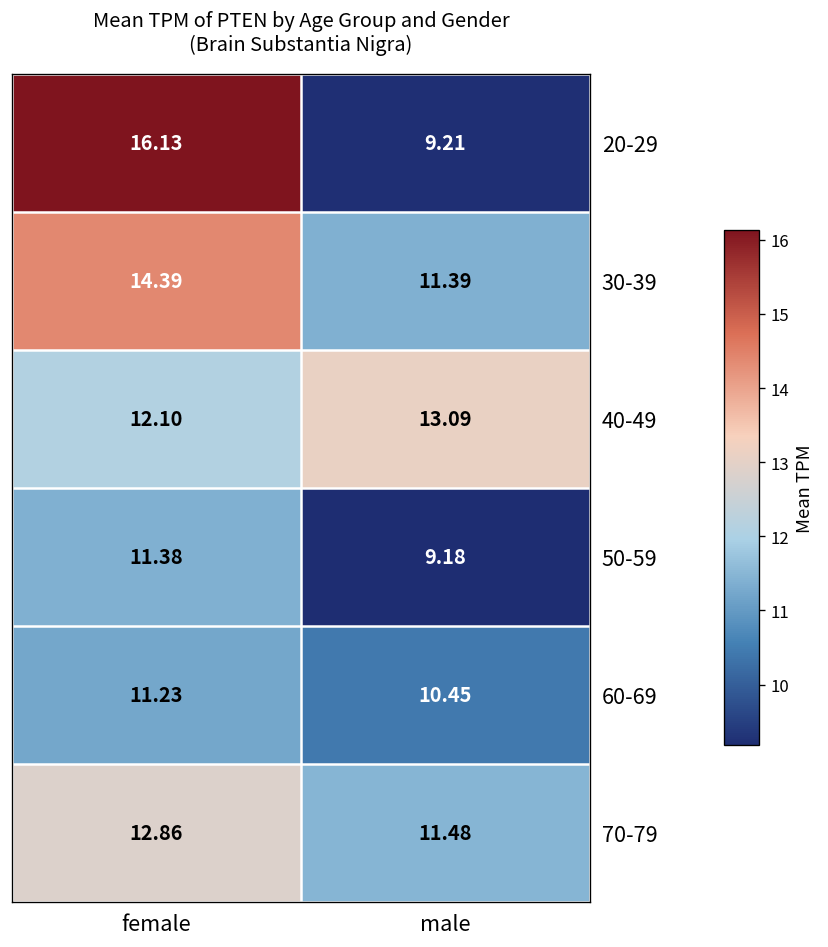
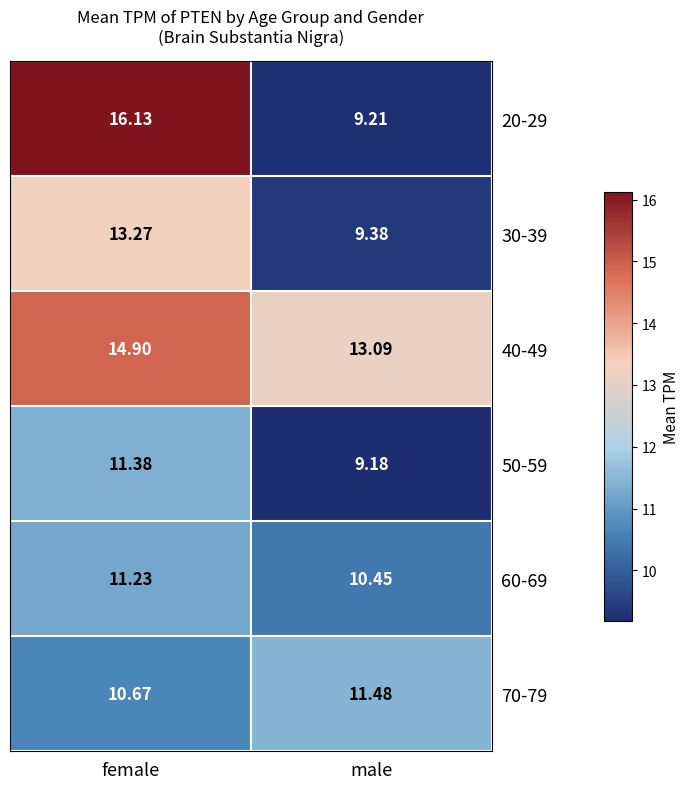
  {
    "20-29": {
      "female": 16.13,
      "male": 9.21
    },
    "30-39": {
-     "female": 14.39,
-     "male": 11.39
+     "female": 13.27,
+     "male": 9.38
    },
    "40-49": {
-     "female": 12.10,
+     "female": 14.90,
      "male": 13.09
    },
    "50-59": {
      "female": 11.38,
      "male": 9.18
    },
    "60-69": {
      "female": 11.23,
      "male": 10.45
    },
    "70-79": {
-     "female": 12.86,
+     "female": 10.67,
      "male": 11.48
    }
  }
